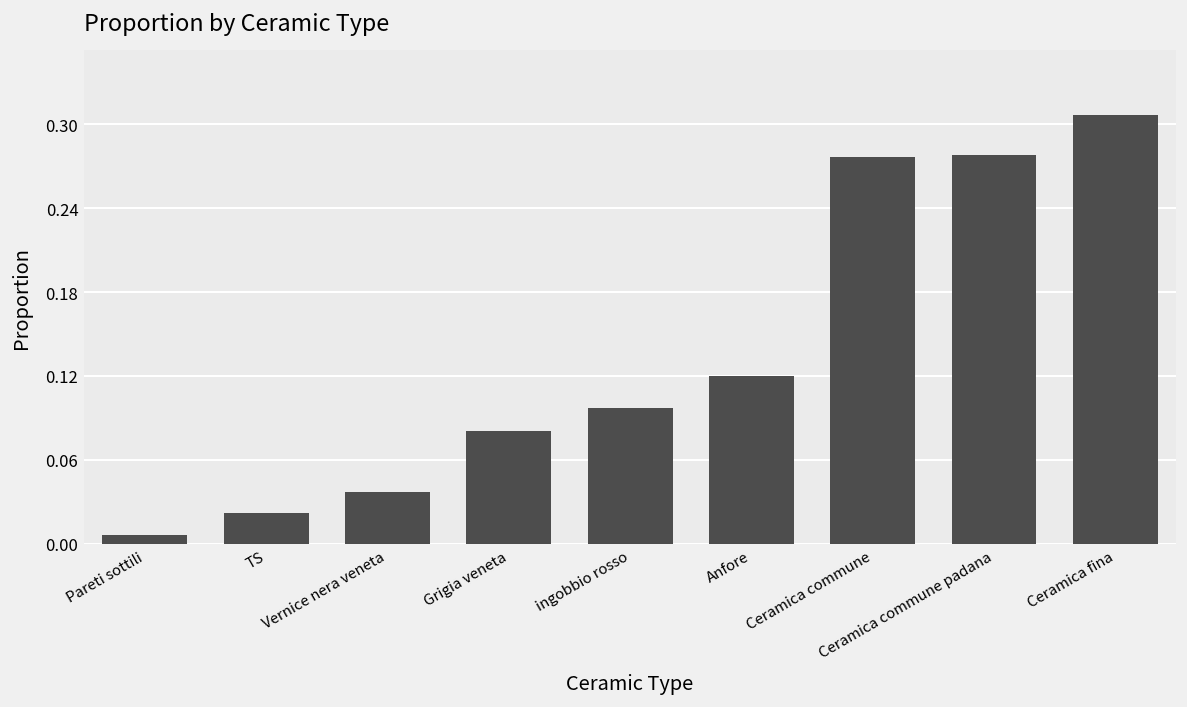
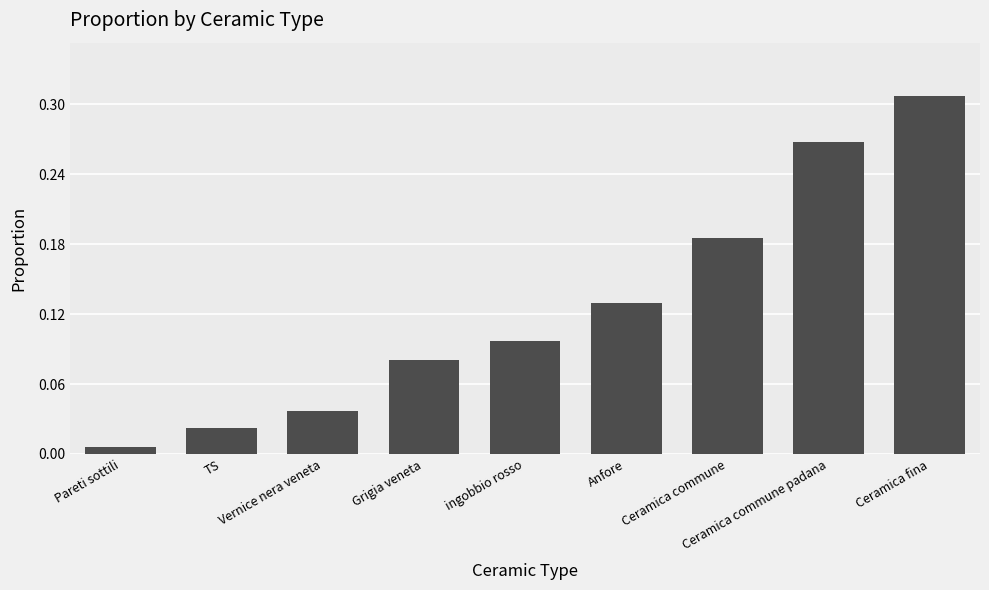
  {
    "Pareti sottili": 0.006,
    "TS": 0.022,
    "Vernice nera veneta": 0.037,
    "Grigia veneta": 0.081,
    "ingobbio rosso": 0.097,
-   "Anfore": 0.12,
-   "Ceramica commune": 0.277,
-   "Ceramica commune padana": 0.278,
+   "Anfore": 0.13,
+   "Ceramica commune": 0.185,
+   "Ceramica commune padana": 0.268,
    "Ceramica fina": 0.307
  }
